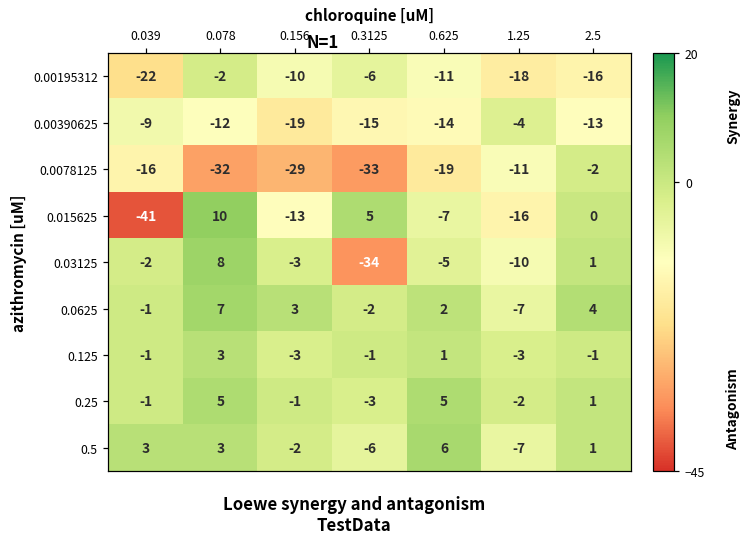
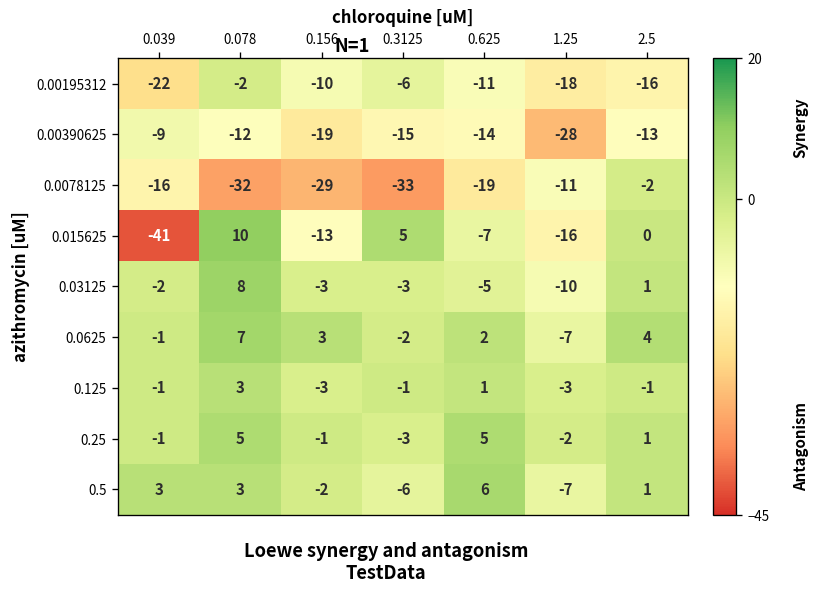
  {
    "0.00195312": {
      "0.039": -22,
      "0.078": -2,
      "0.156": -10,
      "0.3125": -6,
      "0.625": -11,
      "1.25": -18,
      "2.5": -16
    },
    "0.00390625": {
      "0.039": -9,
      "0.078": -12,
      "0.156": -19,
      "0.3125": -15,
      "0.625": -14,
-     "1.25": -4,
+     "1.25": -28,
      "2.5": -13
    },
    "0.0078125": {
      "0.039": -16,
      "0.078": -32,
      "0.156": -29,
      "0.3125": -33,
      "0.625": -19,
      "1.25": -11,
      "2.5": -2
    },
    "0.015625": {
      "0.039": -41,
      "0.078": 10,
      "0.156": -13,
      "0.3125": 5,
      "0.625": -7,
      "1.25": -16,
      "2.5": 0
    },
    "0.03125": {
      "0.039": -2,
      "0.078": 8,
      "0.156": -3,
-     "0.3125": -34,
+     "0.3125": -3,
      "0.625": -5,
      "1.25": -10,
      "2.5": 1
    },
    "0.0625": {
      "0.039": -1,
      "0.078": 7,
      "0.156": 3,
      "0.3125": -2,
      "0.625": 2,
      "1.25": -7,
      "2.5": 4
    },
    "0.125": {
      "0.039": -1,
      "0.078": 3,
      "0.156": -3,
      "0.3125": -1,
      "0.625": 1,
      "1.25": -3,
      "2.5": -1
    },
    "0.25": {
      "0.039": -1,
      "0.078": 5,
      "0.156": -1,
      "0.3125": -3,
      "0.625": 5,
      "1.25": -2,
      "2.5": 1
    },
    "0.5": {
      "0.039": 3,
      "0.078": 3,
      "0.156": -2,
      "0.3125": -6,
      "0.625": 6,
      "1.25": -7,
      "2.5": 1
    }
  }
